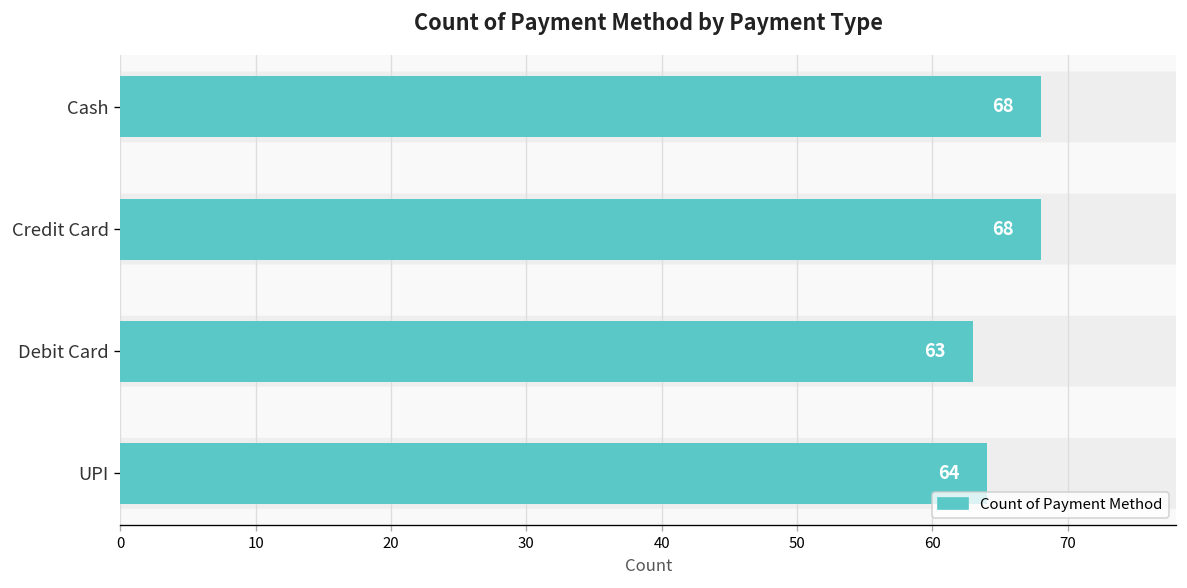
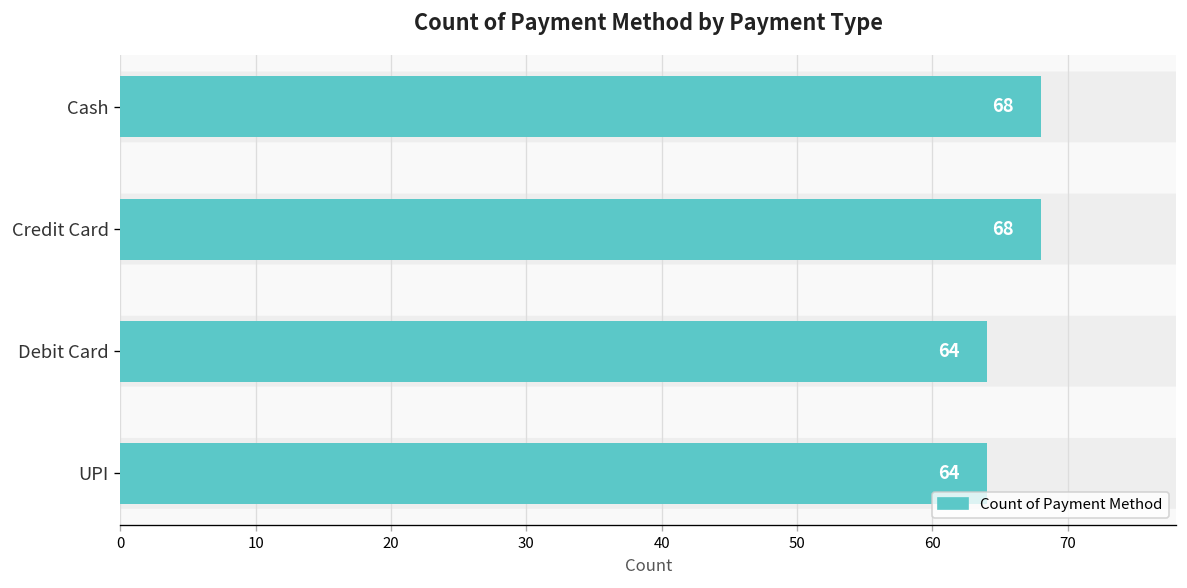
  {
    "Cash": 68,
    "Credit Card": 68,
-   "Debit Card": 63,
+   "Debit Card": 64,
    "UPI": 64
  }
